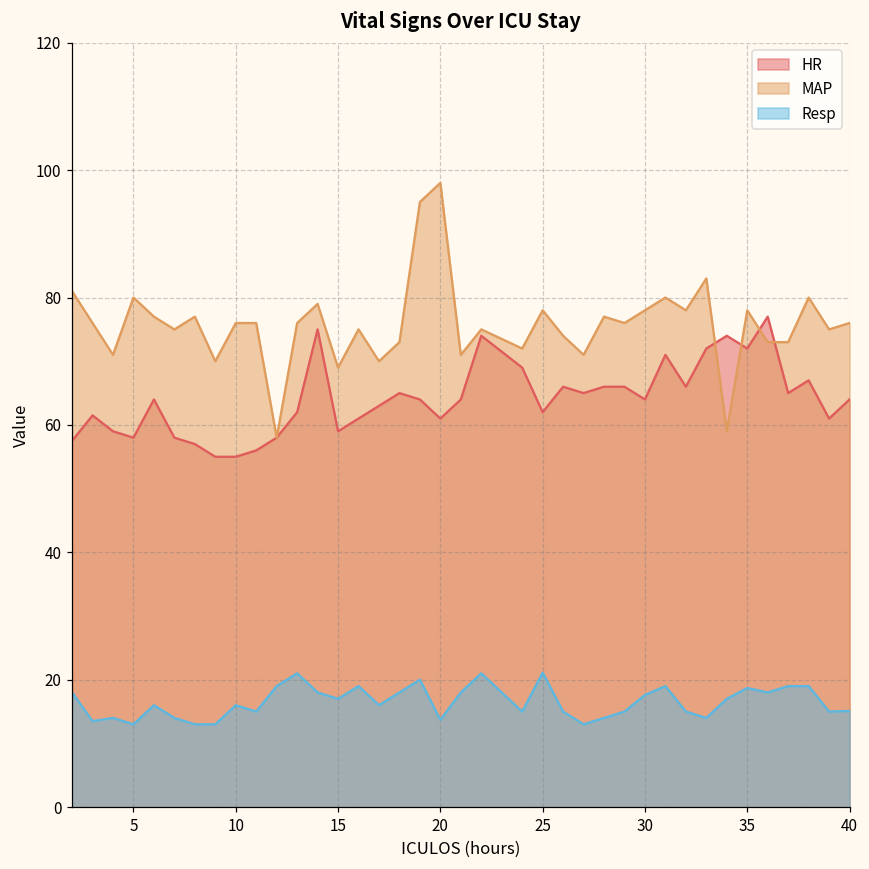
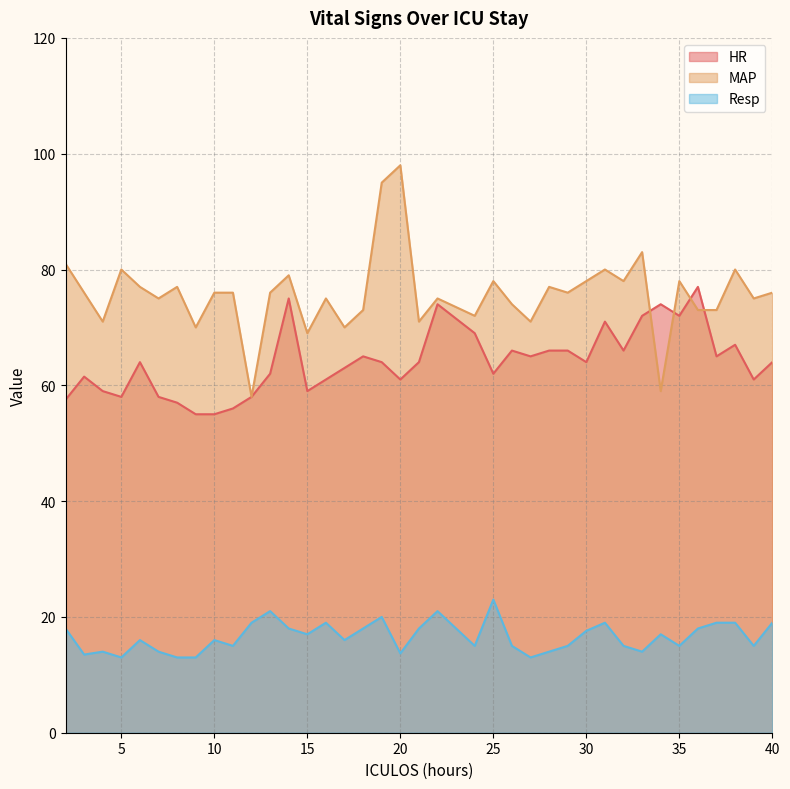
  {
    "Resp": {
      "5": 13,
      "10": 16,
      "15": 17,
      "20": 14,
-     "25": 21,
+     "25": 23,
      "30": 18,
-     "35": 19,
-     "40": 15
+     "35": 15,
+     "40": 19
    }
  }
